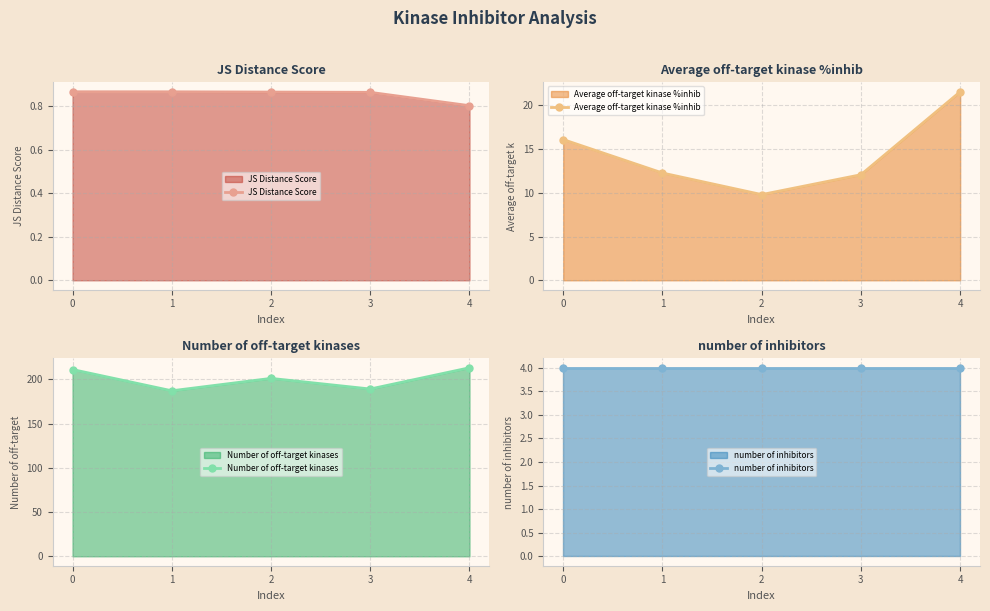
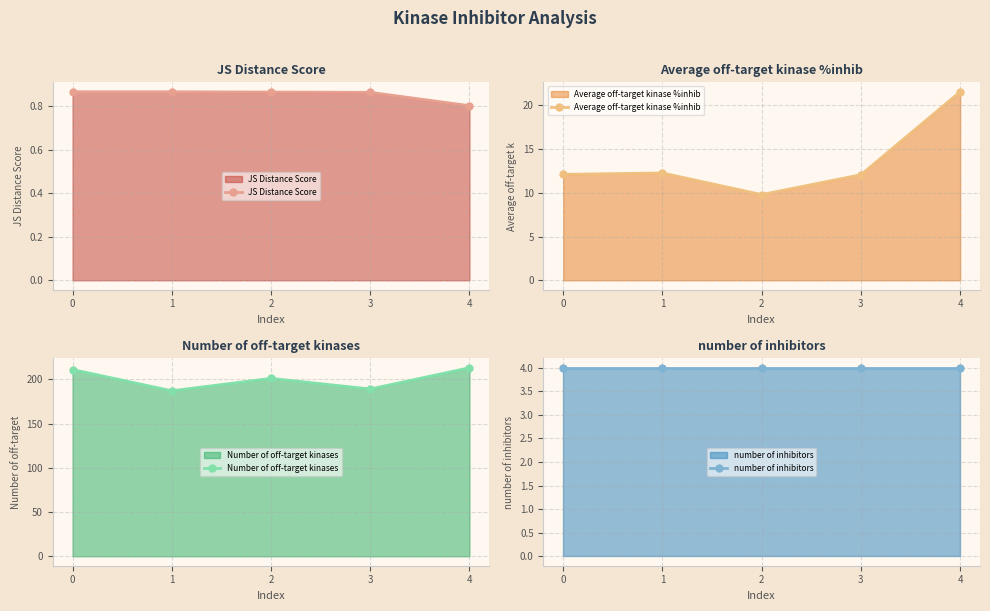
  {
    "JS Distance Score": {
      "0": 0.87,
      "1": 0.87,
      "2": 0.86,
      "3": 0.86,
      "4": 0.80
    },
    "Average off-target kinase %inhib": {
-     "0": 16,
+     "0": 12,
      "1": 12,
      "2": 10,
      "3": 12,
      "4": 22
    },
    "Number of off-target kinases": {
      "0": 210,
      "1": 190,
      "2": 200,
      "3": 190,
      "4": 210
    },
    "number of inhibitors": {
      "0": 4.0,
      "1": 4.0,
      "2": 4.0,
      "3": 4.0,
      "4": 4.0
    }
  }
